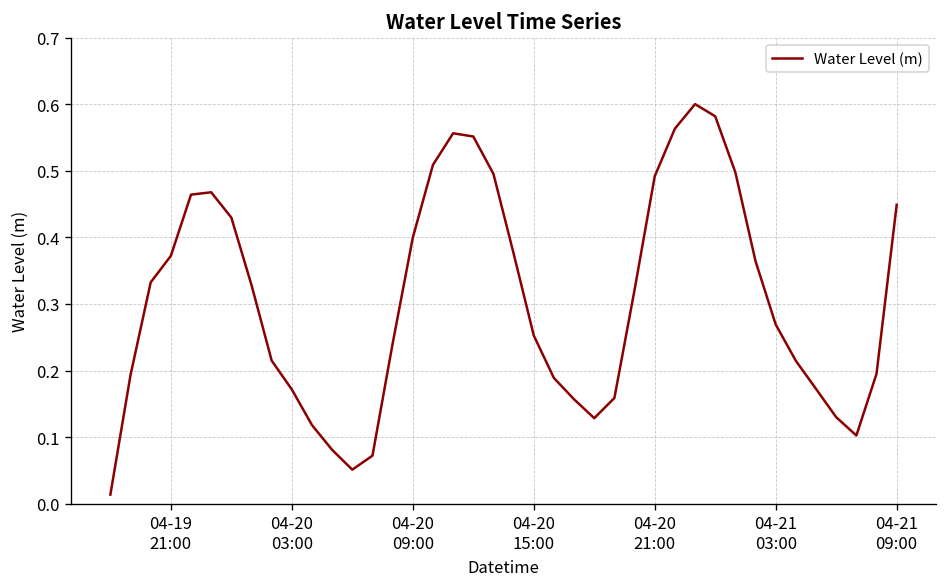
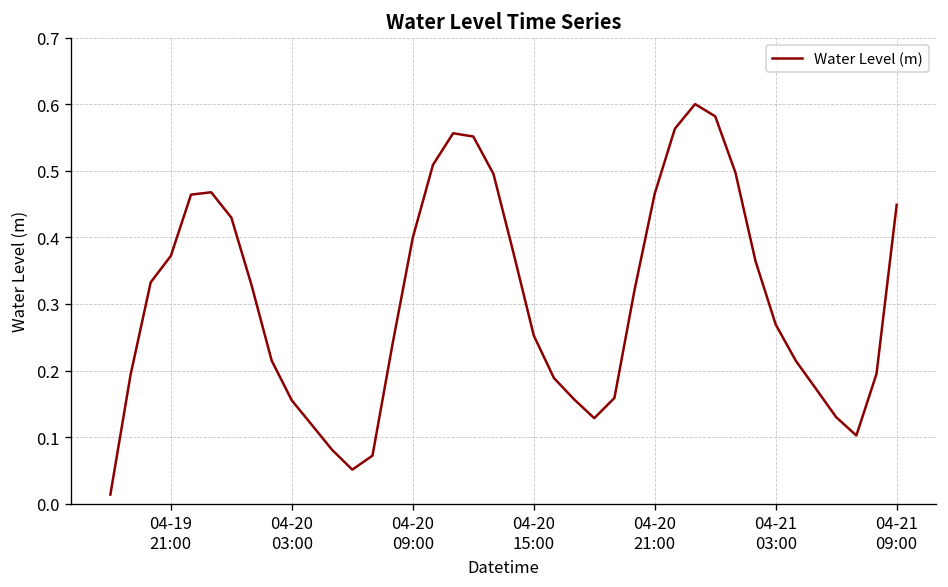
  {
    "04-19 21:00": 0.37,
-   "04-20 03:00": 0.17,
+   "04-20 03:00": 0.16,
    "04-20 09:00": 0.40,
    "04-20 15:00": 0.25,
-   "04-20 21:00": 0.49,
+   "04-20 21:00": 0.47,
    "04-21 03:00": 0.27,
    "04-21 09:00": 0.45
  }
